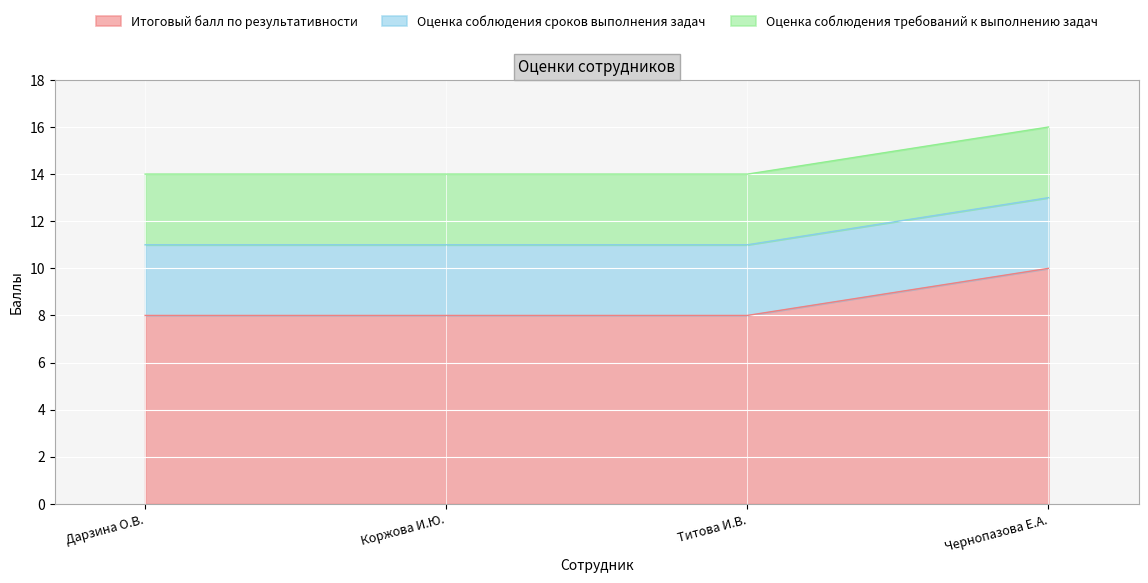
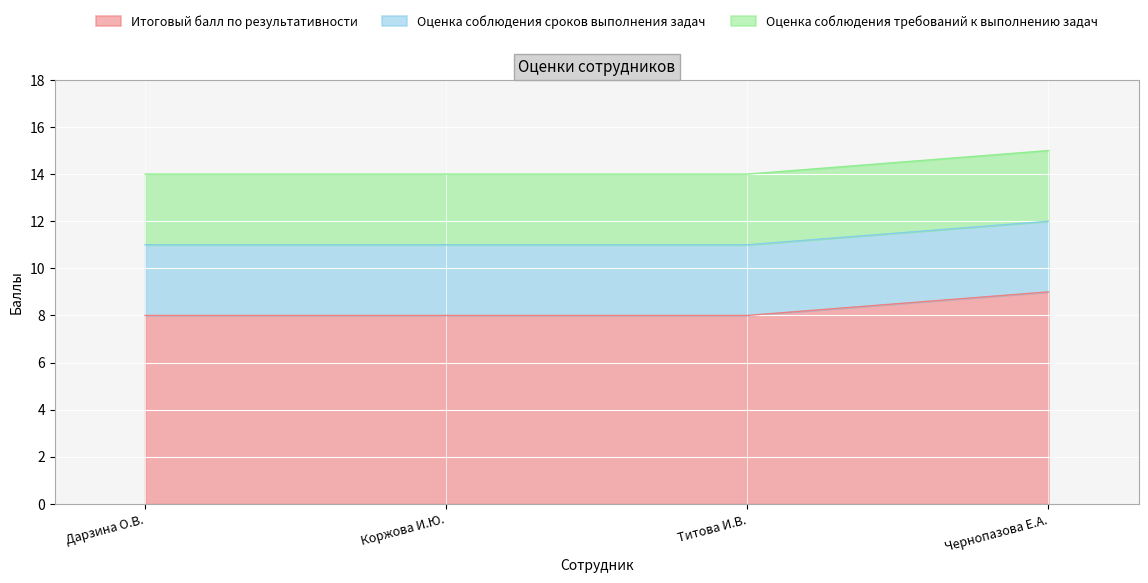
  {
    "Итоговый балл по результативности": {
      "Дарзина О.В.": 8,
      "Коржова И.Ю.": 8,
      "Титова И.В.": 8,
-     "Чернопазова Е.А.": 10
+     "Чернопазова Е.А.": 9
    },
    "Оценка соблюдения сроков выполнения задач": {
      "Дарзина О.В.": 3,
      "Коржова И.Ю.": 3,
      "Титова И.В.": 3,
      "Чернопазова Е.А.": 3
    },
    "Оценка соблюдения требований к выполнению задач": {
      "Дарзина О.В.": 3,
      "Коржова И.Ю.": 3,
      "Титова И.В.": 3,
      "Чернопазова Е.А.": 3
    }
  }
